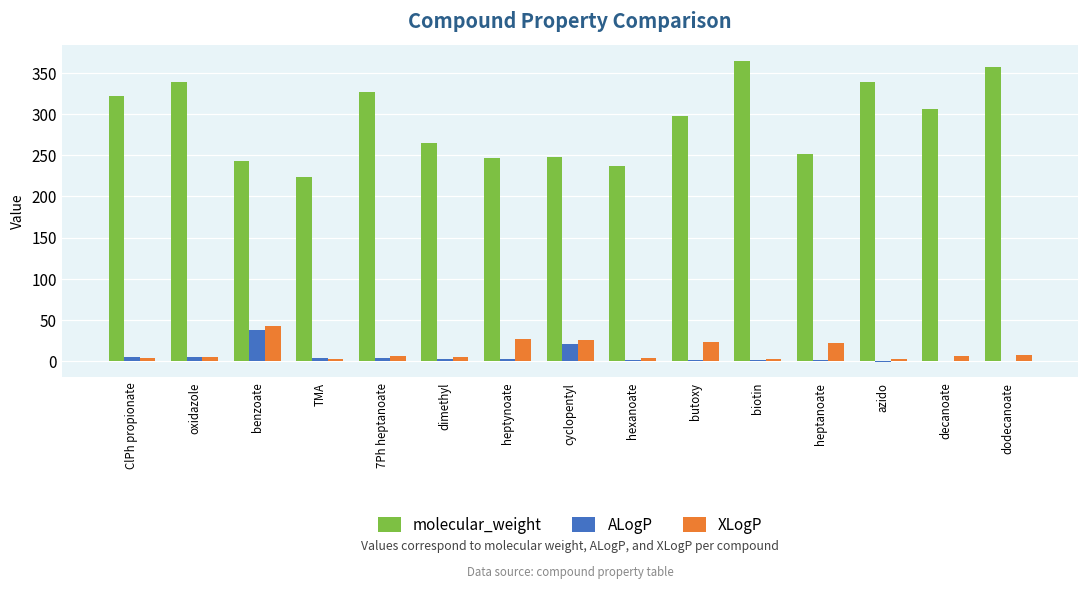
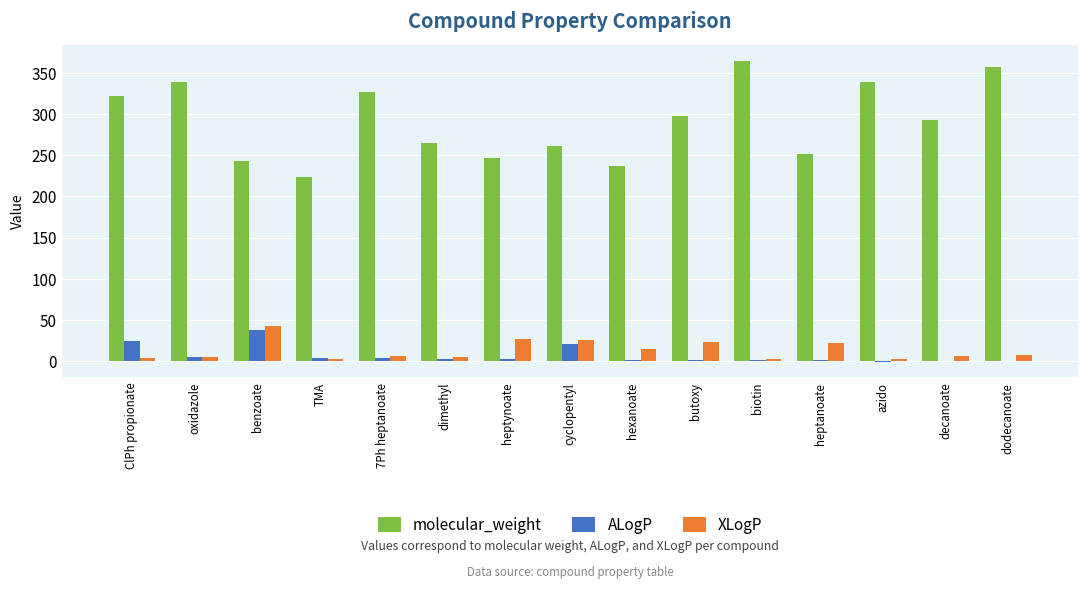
  {
    "molecular_weight": {
      "ClPh propionate": 320,
      "oxidazole": 340,
      "benzoate": 240,
      "TMA": 220,
      "7Ph heptanoate": 330,
      "dimethyl": 270,
      "heptynoate": 250,
-     "cyclopentyl": 250,
+     "cyclopentyl": 260,
      "hexanoate": 240,
      "butoxy": 300,
      "biotin": 370,
      "heptanoate": 250,
      "azido": 340,
-     "decanoate": 310,
+     "decanoate": 290,
      "dodecanoate": 360
    },
    "ALogP": {
-     "ClPh propionate": 0,
+     "ClPh propionate": 20,
      "oxidazole": 0,
      "benzoate": 40,
      "TMA": 0,
      "cyclopentyl": 20
    },
    "XLogP": {
      "ClPh propionate": 0,
      "oxidazole": 0,
      "benzoate": 40,
      "7Ph heptanoate": 10,
      "dimethyl": 0,
      "heptynoate": 30,
      "cyclopentyl": 20,
-     "hexanoate": 0,
+     "hexanoate": 10,
      "butoxy": 20,
      "heptanoate": 20,
      "decanoate": 10,
      "dodecanoate": 10
    }
  }
